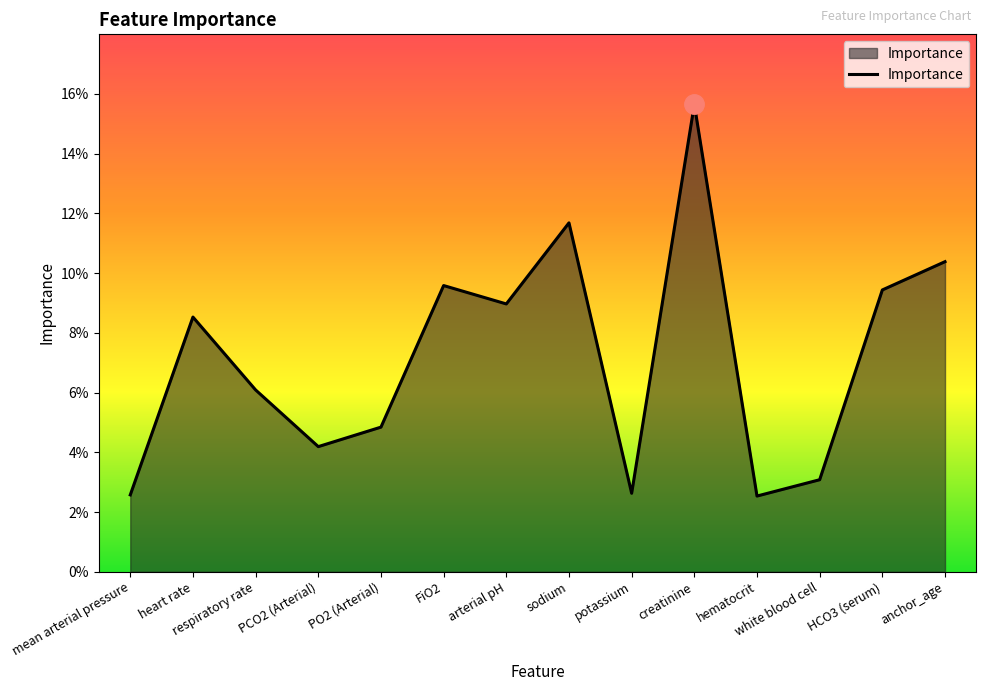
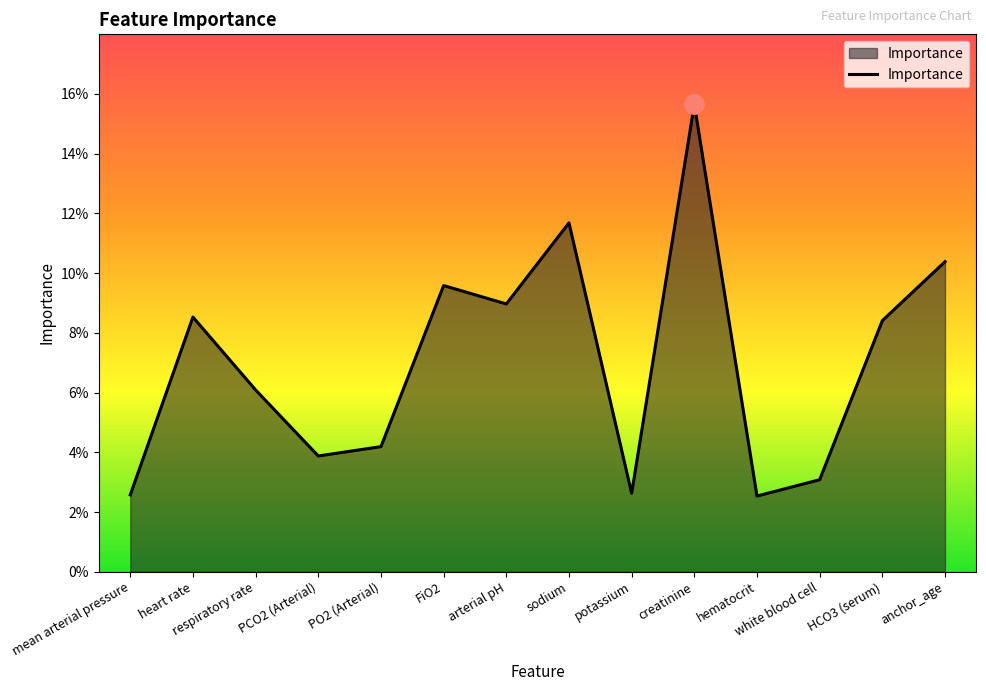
  {
    "Importance": {
      "mean arterial pressure": "2.6%",
      "heart rate": "8.5%",
      "respiratory rate": "6.1%",
-     "PCO2 (Arterial)": "4.2%",
-     "PO2 (Arterial)": "4.8%",
+     "PCO2 (Arterial)": "3.9%",
+     "PO2 (Arterial)": "4.2%",
      "FiO2": "9.6%",
      "arterial pH": "9.0%",
      "sodium": "11.7%",
      "potassium": "2.6%",
      "hematocrit": "2.5%",
      "white blood cell": "3.1%",
-     "HCO3 (serum)": "9.4%",
+     "HCO3 (serum)": "8.4%",
      "anchor_age": "10.4%"
    }
  }
